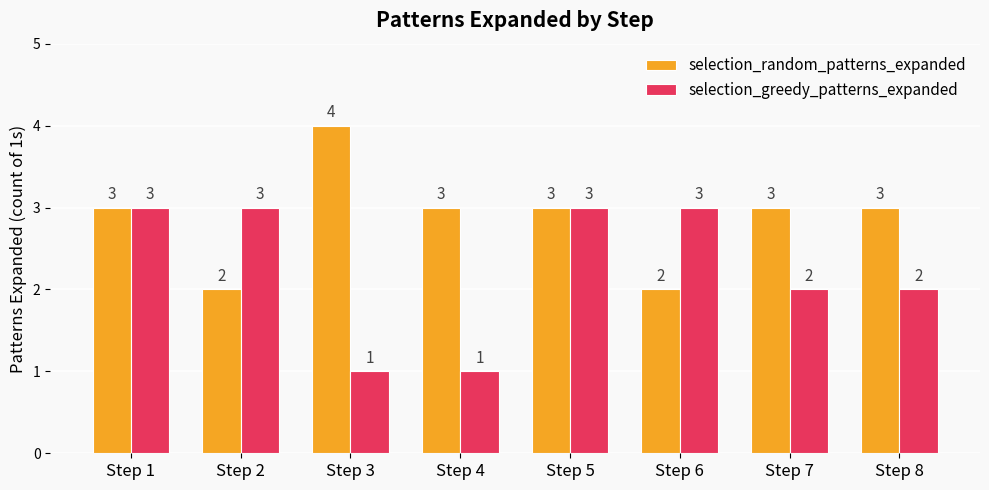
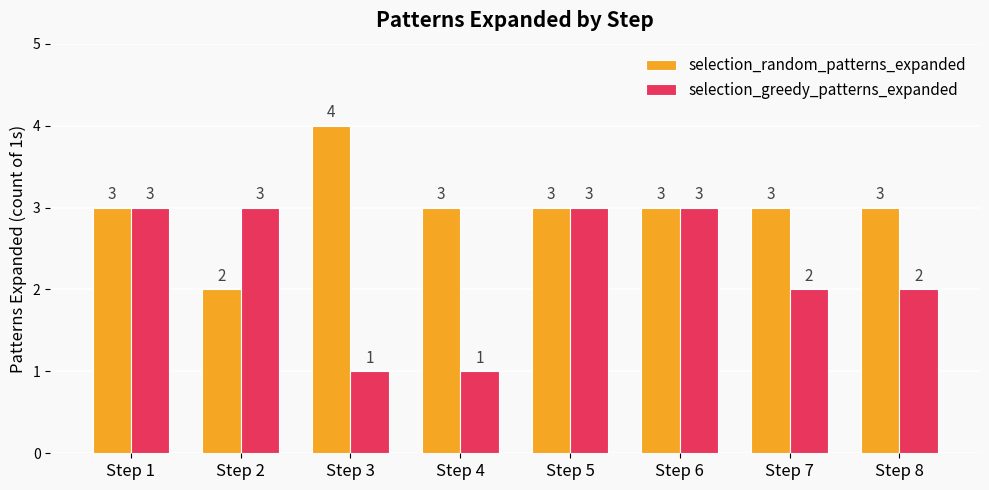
  {
    "selection_random_patterns_expanded": {
      "Step 1": 3,
      "Step 2": 2,
      "Step 3": 4,
      "Step 4": 3,
      "Step 5": 3,
-     "Step 6": 2,
+     "Step 6": 3,
      "Step 7": 3,
      "Step 8": 3
    },
    "selection_greedy_patterns_expanded": {
      "Step 1": 3,
      "Step 2": 3,
      "Step 3": 1,
      "Step 4": 1,
      "Step 5": 3,
      "Step 6": 3,
      "Step 7": 2,
      "Step 8": 2
    }
  }
